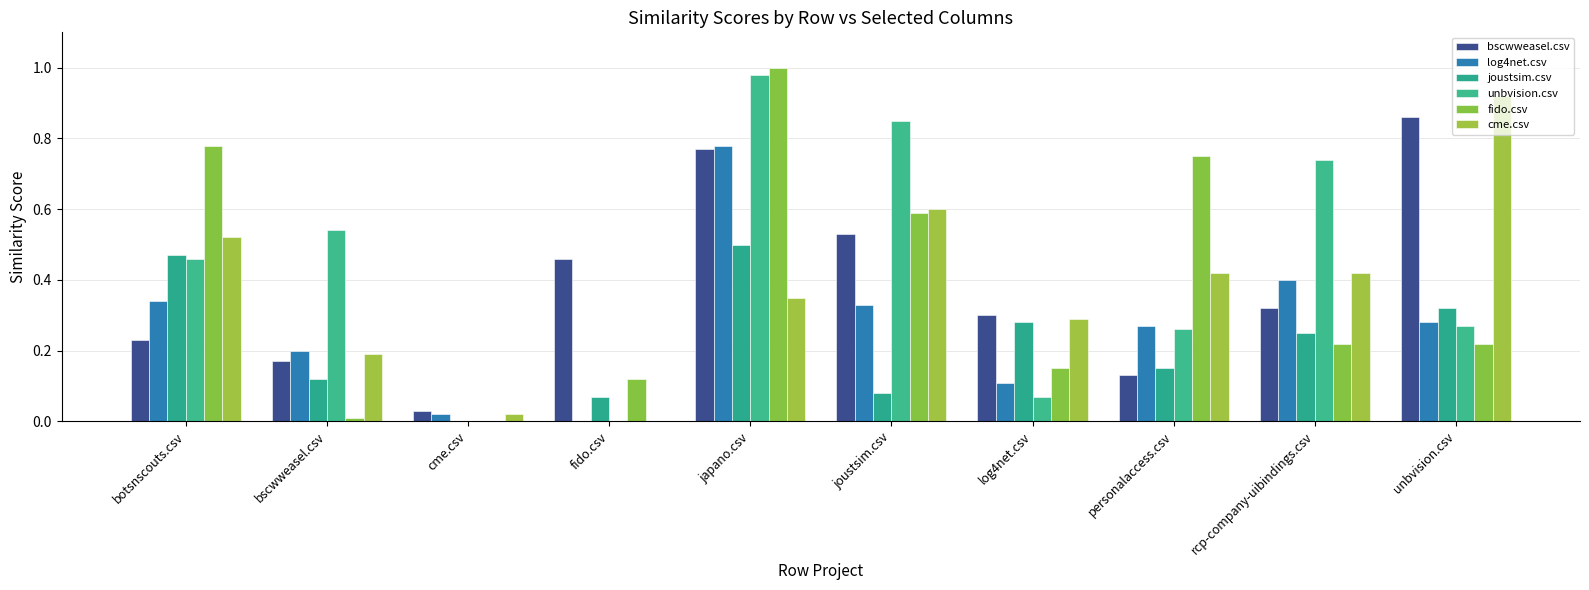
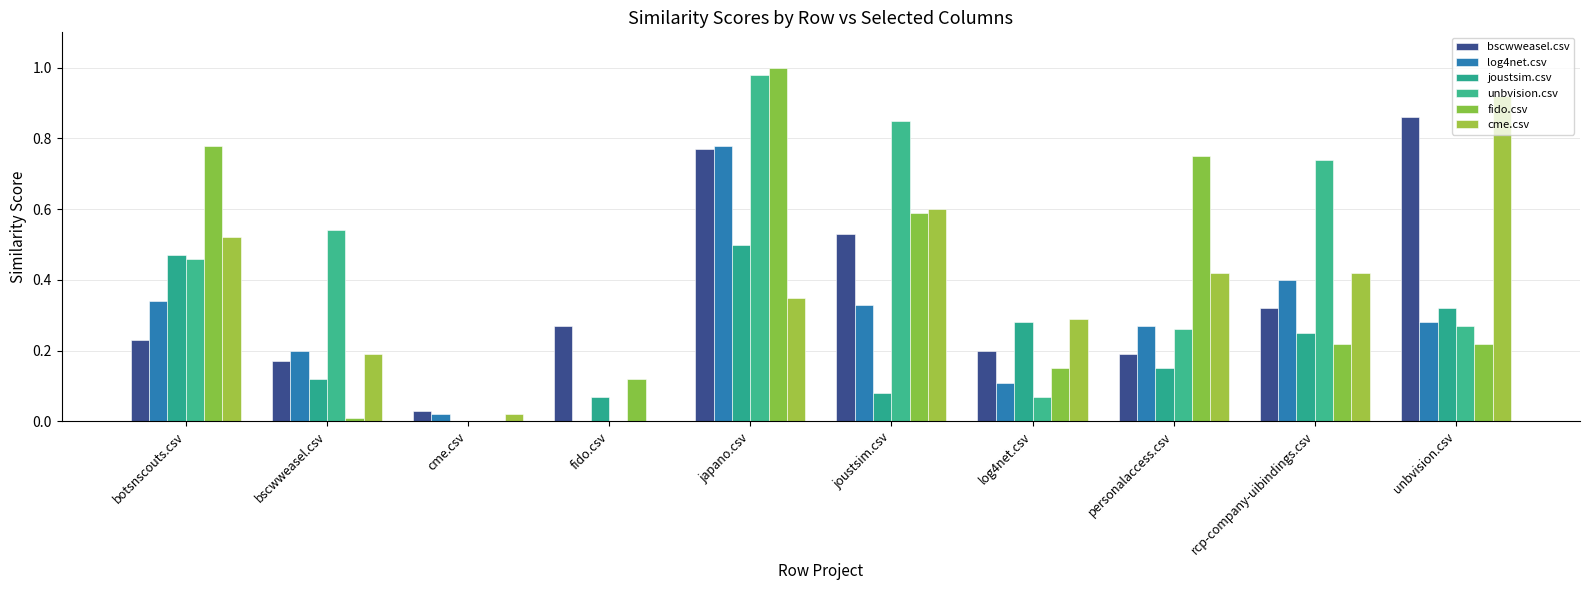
  {
    "bscwweasel.csv": {
      "botsnscouts.csv": 0.23,
      "bscwweasel.csv": 0.17,
      "cme.csv": 0.03,
-     "fido.csv": 0.46,
+     "fido.csv": 0.27,
      "japano.csv": 0.77,
      "joustsim.csv": 0.53,
-     "log4net.csv": 0.3,
-     "personalaccess.csv": 0.13,
+     "log4net.csv": 0.2,
+     "personalaccess.csv": 0.19,
      "rcp-company-uibindings.csv": 0.32,
      "unbvision.csv": 0.86
    }
  }
